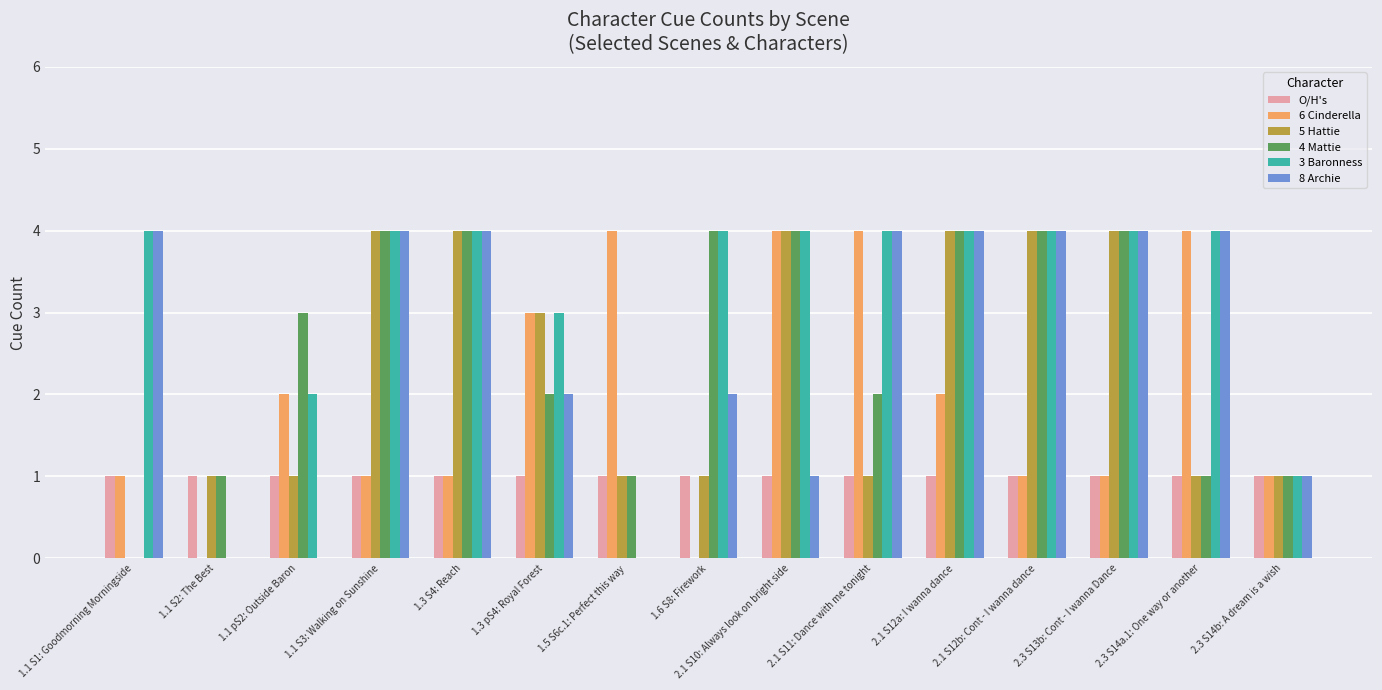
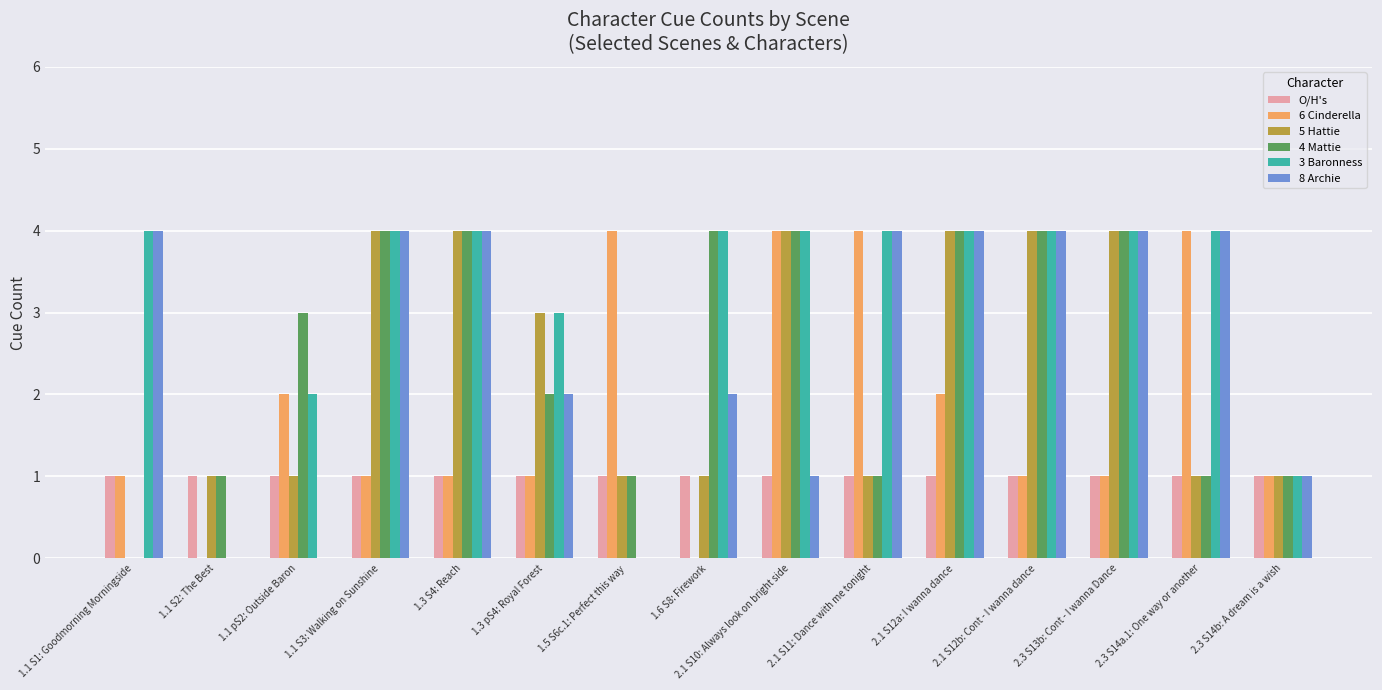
  {
    "O/H's": {
      "1.1 S1: Goodmorning Morningside": 1,
      "1.1 S2: The Best": 1,
      "1.1 pS2: Outside Baron": 1,
      "1.1 S3: Walking on Sunshine": 1,
      "1.3 S4: Reach": 1,
      "1.3 pS4: Royal Forest": 1,
      "1.5 S6c.1: Perfect this way": 1,
      "1.6 S8: Firework": 1,
      "2.1 S10: Always look on bright side": 1,
      "2.1 S11: Dance with me tonight": 1,
      "2.1 S12a: I wanna dance": 1,
      "2.1 S12b: Cont - I wanna dance": 1,
      "2.3 S13b: Cont - I wanna Dance": 1,
      "2.3 S14a.1: One way or another": 1,
      "2.3 S14b: A dream is a wish": 1
    },
    "6 Cinderella": {
      "1.1 S1: Goodmorning Morningside": 1,
      "1.1 S2: The Best": 0,
      "1.1 pS2: Outside Baron": 2,
      "1.1 S3: Walking on Sunshine": 1,
      "1.3 S4: Reach": 1,
-     "1.3 pS4: Royal Forest": 3,
+     "1.3 pS4: Royal Forest": 1,
      "1.5 S6c.1: Perfect this way": 4,
      "1.6 S8: Firework": 0,
      "2.1 S10: Always look on bright side": 4,
      "2.1 S11: Dance with me tonight": 4,
      "2.1 S12a: I wanna dance": 2,
      "2.1 S12b: Cont - I wanna dance": 1,
      "2.3 S13b: Cont - I wanna Dance": 1,
      "2.3 S14a.1: One way or another": 4,
      "2.3 S14b: A dream is a wish": 1
    },
    "5 Hattie": {
      "1.1 S1: Goodmorning Morningside": 0,
      "1.1 S2: The Best": 1,
      "1.1 pS2: Outside Baron": 1,
      "1.1 S3: Walking on Sunshine": 4,
      "1.3 S4: Reach": 4,
      "1.3 pS4: Royal Forest": 3,
      "1.5 S6c.1: Perfect this way": 1,
      "1.6 S8: Firework": 1,
      "2.1 S10: Always look on bright side": 4,
      "2.1 S11: Dance with me tonight": 1,
      "2.1 S12a: I wanna dance": 4,
      "2.1 S12b: Cont - I wanna dance": 4,
      "2.3 S13b: Cont - I wanna Dance": 4,
      "2.3 S14a.1: One way or another": 1,
      "2.3 S14b: A dream is a wish": 1
    },
    "4 Mattie": {
      "1.1 S1: Goodmorning Morningside": 0,
      "1.1 S2: The Best": 1,
      "1.1 pS2: Outside Baron": 3,
      "1.1 S3: Walking on Sunshine": 4,
      "1.3 S4: Reach": 4,
      "1.3 pS4: Royal Forest": 2,
      "1.5 S6c.1: Perfect this way": 1,
      "1.6 S8: Firework": 4,
      "2.1 S10: Always look on bright side": 4,
-     "2.1 S11: Dance with me tonight": 2,
+     "2.1 S11: Dance with me tonight": 1,
      "2.1 S12a: I wanna dance": 4,
      "2.1 S12b: Cont - I wanna dance": 4,
      "2.3 S13b: Cont - I wanna Dance": 4,
      "2.3 S14a.1: One way or another": 1,
      "2.3 S14b: A dream is a wish": 1
    },
    "3 Baronness": {
      "1.1 S1: Goodmorning Morningside": 4,
      "1.1 S2: The Best": 0,
      "1.1 pS2: Outside Baron": 2,
      "1.1 S3: Walking on Sunshine": 4,
      "1.3 S4: Reach": 4,
      "1.3 pS4: Royal Forest": 3,
      "1.5 S6c.1: Perfect this way": 0,
      "1.6 S8: Firework": 4,
      "2.1 S10: Always look on bright side": 4,
      "2.1 S11: Dance with me tonight": 4,
      "2.1 S12a: I wanna dance": 4,
      "2.1 S12b: Cont - I wanna dance": 4,
      "2.3 S13b: Cont - I wanna Dance": 4,
      "2.3 S14a.1: One way or another": 4,
      "2.3 S14b: A dream is a wish": 1
    },
    "8 Archie": {
      "1.1 S1: Goodmorning Morningside": 4,
      "1.1 S2: The Best": 0,
      "1.1 pS2: Outside Baron": 0,
      "1.1 S3: Walking on Sunshine": 4,
      "1.3 S4: Reach": 4,
      "1.3 pS4: Royal Forest": 2,
      "1.5 S6c.1: Perfect this way": 0,
      "1.6 S8: Firework": 2,
      "2.1 S10: Always look on bright side": 1,
      "2.1 S11: Dance with me tonight": 4,
      "2.1 S12a: I wanna dance": 4,
      "2.1 S12b: Cont - I wanna dance": 4,
      "2.3 S13b: Cont - I wanna Dance": 4,
      "2.3 S14a.1: One way or another": 4,
      "2.3 S14b: A dream is a wish": 1
    }
  }
